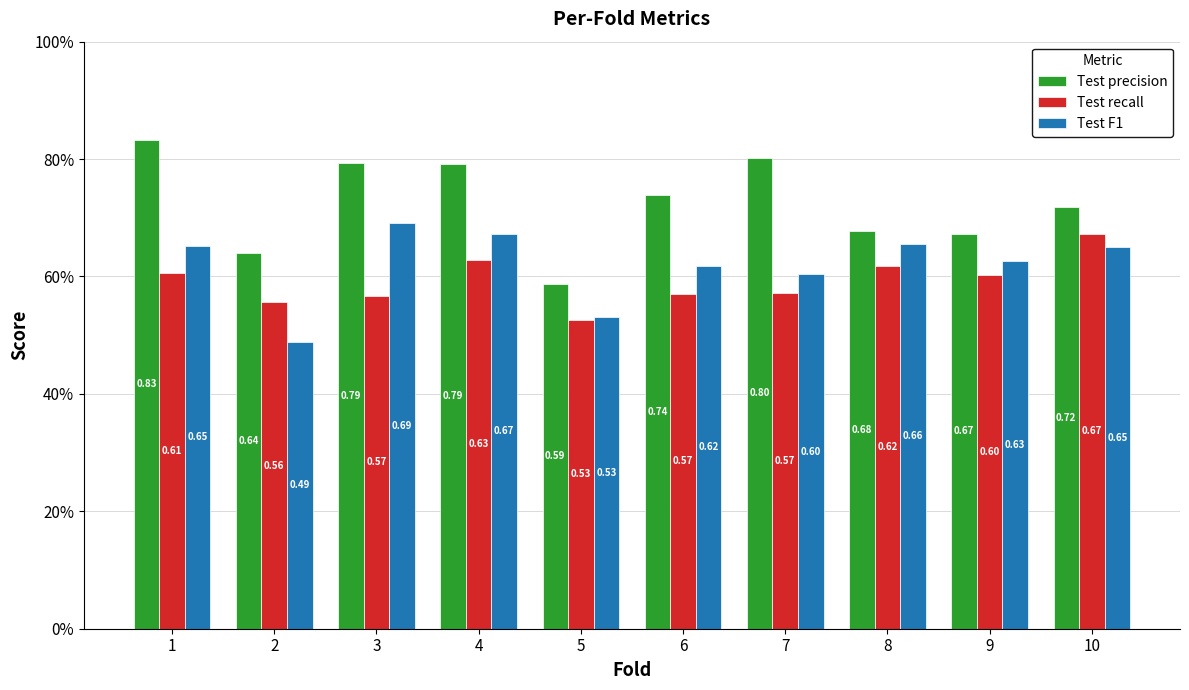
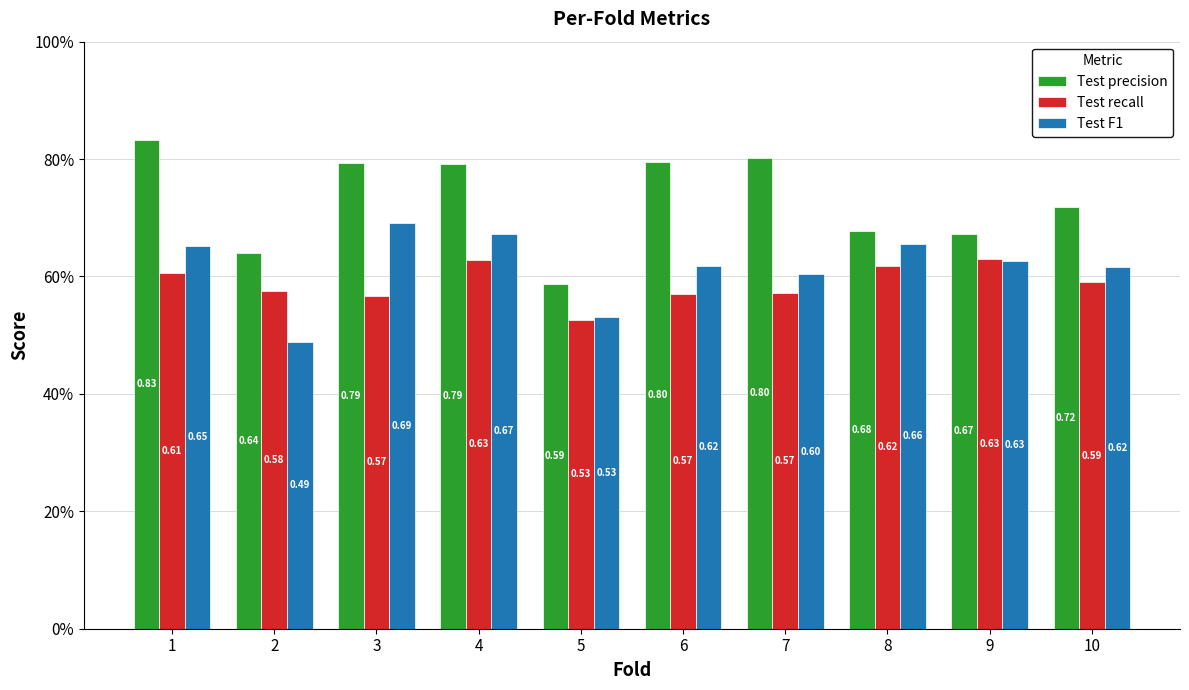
  {
    "Test precision": {
      "1": 0.83,
      "2": 0.64,
      "3": 0.79,
      "4": 0.79,
      "5": 0.59,
-     "6": 0.74,
+     "6": 0.80,
      "7": 0.80,
      "8": 0.68,
      "9": 0.67,
      "10": 0.72
    },
    "Test recall": {
      "1": 0.61,
-     "2": 0.56,
+     "2": 0.58,
      "3": 0.57,
      "4": 0.63,
      "5": 0.53,
      "6": 0.57,
      "7": 0.57,
      "8": 0.62,
-     "9": 0.60,
-     "10": 0.67
+     "9": 0.63,
+     "10": 0.59
    },
    "Test F1": {
      "1": 0.65,
      "2": 0.49,
      "3": 0.69,
      "4": 0.67,
      "5": 0.53,
      "6": 0.62,
      "7": 0.60,
      "8": 0.66,
      "9": 0.63,
-     "10": 0.65
+     "10": 0.62
    }
  }
